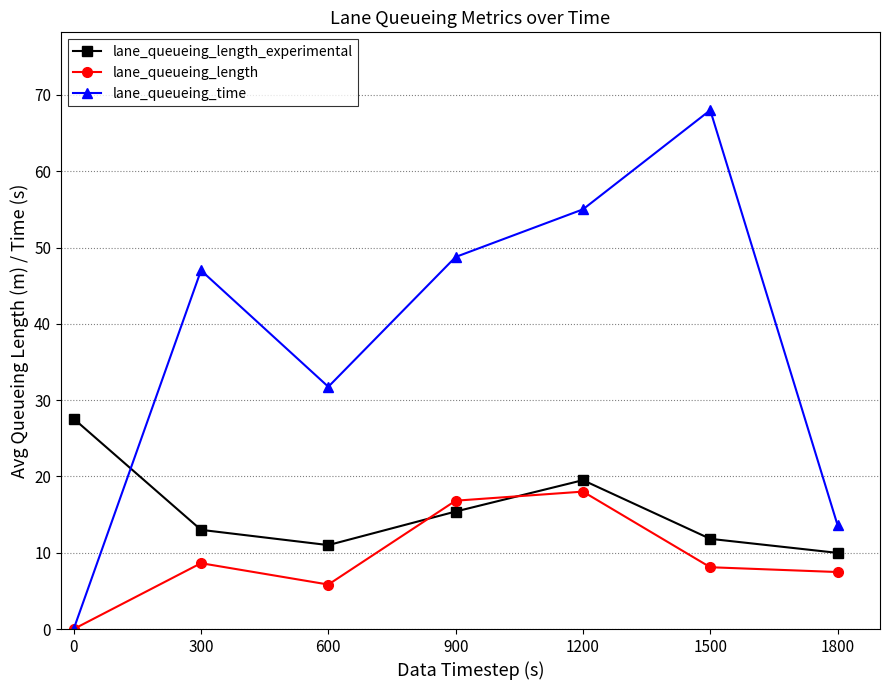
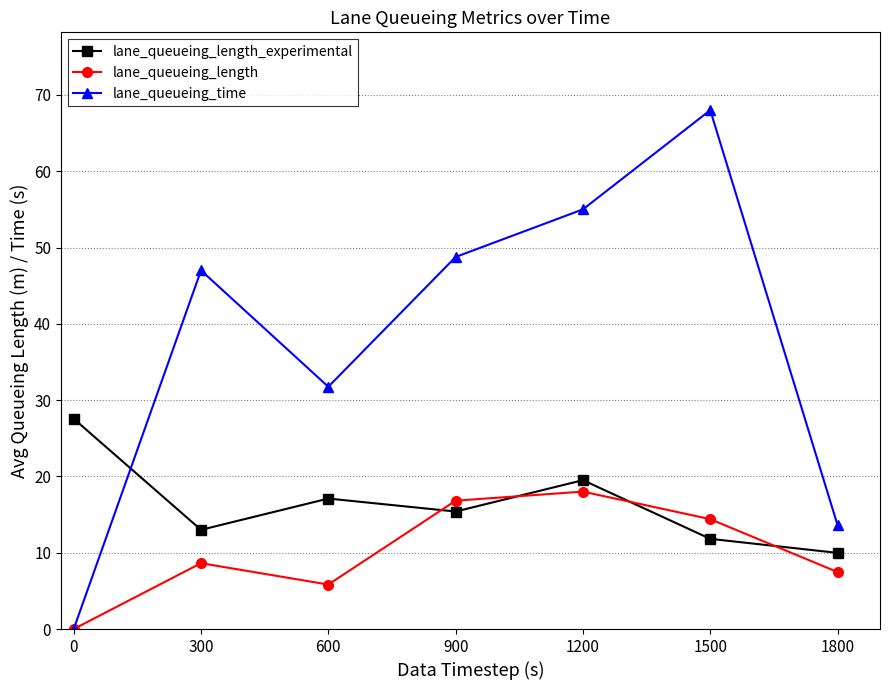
  {
    "lane_queueing_length_experimental": {
      "0": 28,
      "300": 13,
-     "600": 11,
+     "600": 17,
      "900": 15,
      "1200": 20,
      "1500": 12,
      "1800": 10
    },
    "lane_queueing_length": {
      "300": 9,
      "600": 6,
      "900": 17,
      "1200": 18,
-     "1500": 8,
+     "1500": 14,
      "1800": 7
    },
    "lane_queueing_time": {
      "300": 47,
      "600": 32,
      "900": 49,
      "1200": 55,
      "1500": 68,
      "1800": 14
    }
  }
